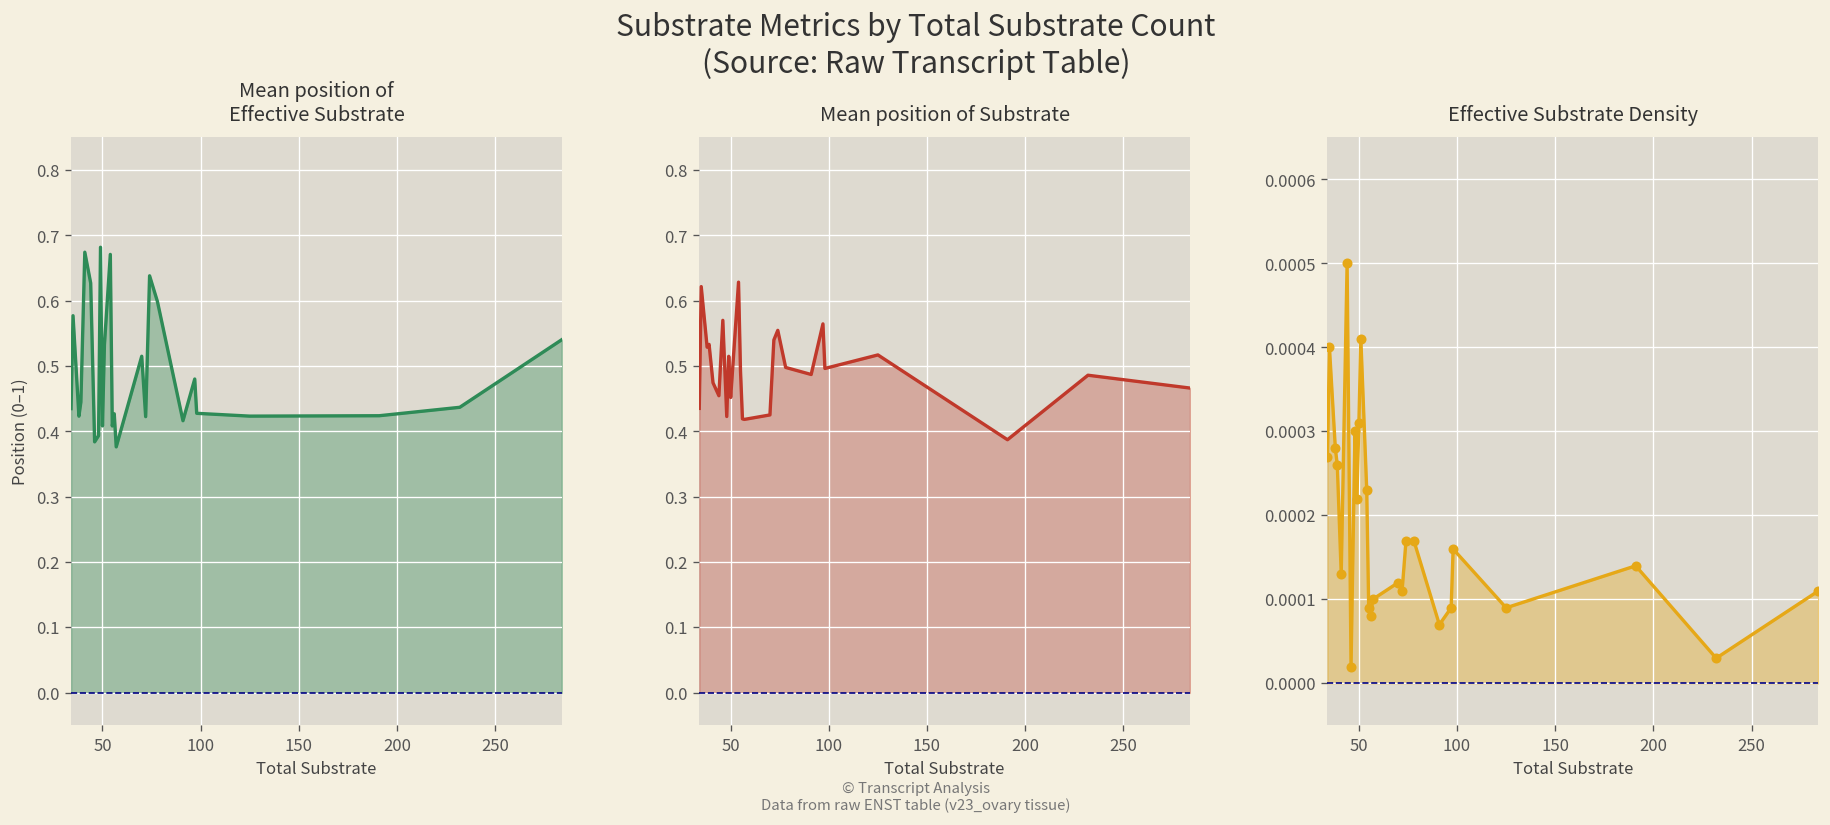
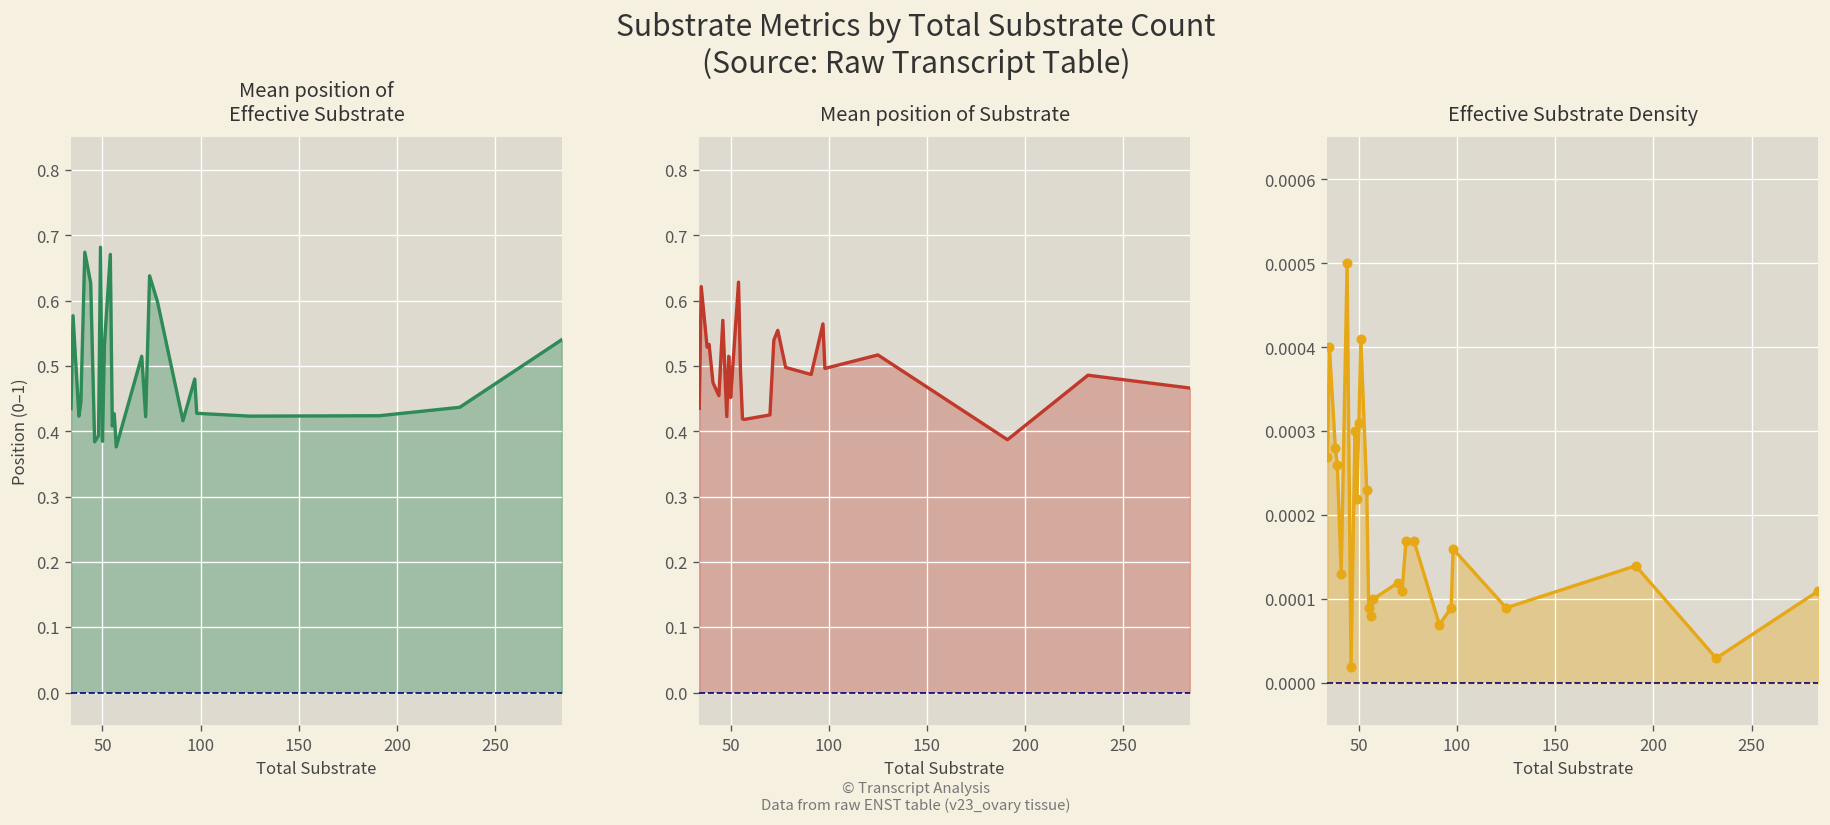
  {
    "Mean position of Effective Substrate": {
-     "50": 0.41
+     "50": 0.38
    },
    "Mean position of Substrate": {
      "50": 0.45
    },
    "Effective Substrate Density": {
      "50": 0.00031
    }
  }
